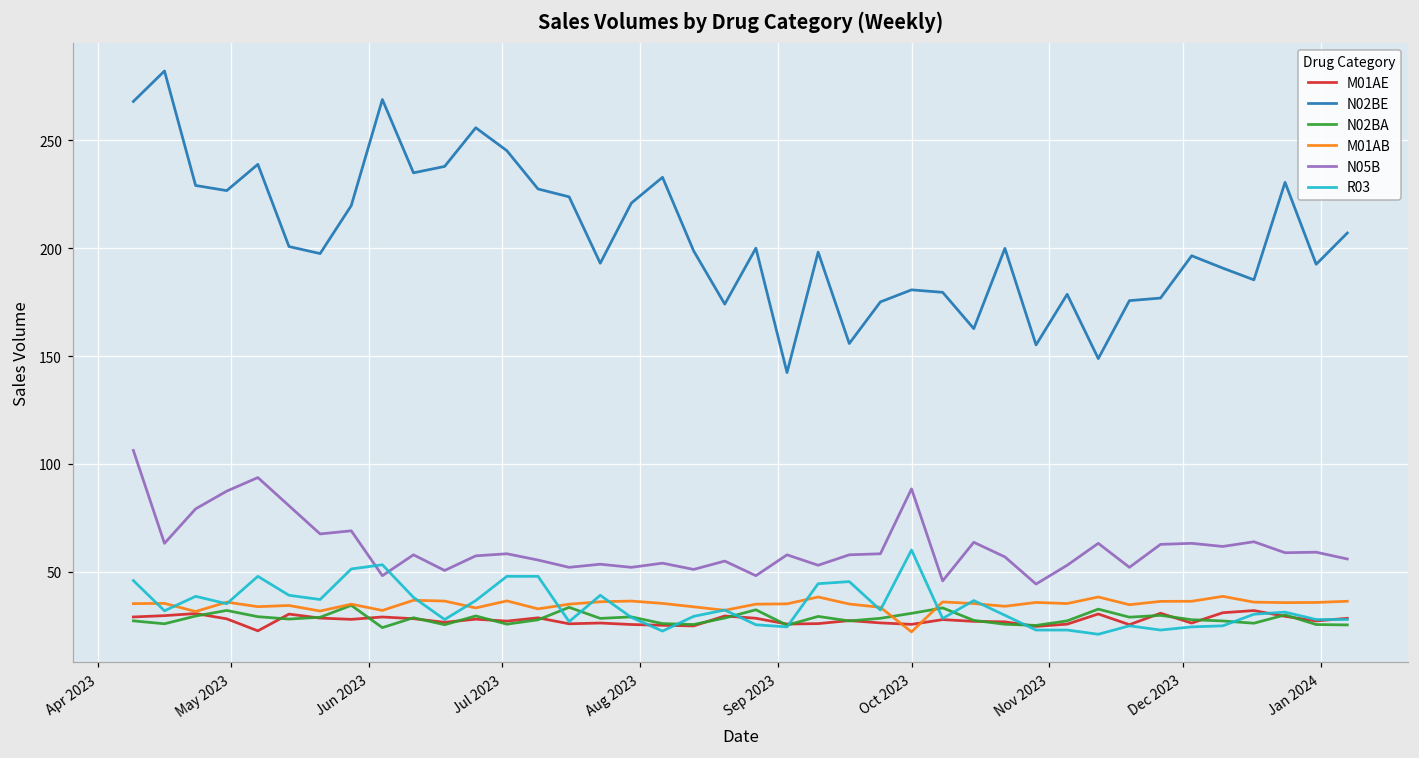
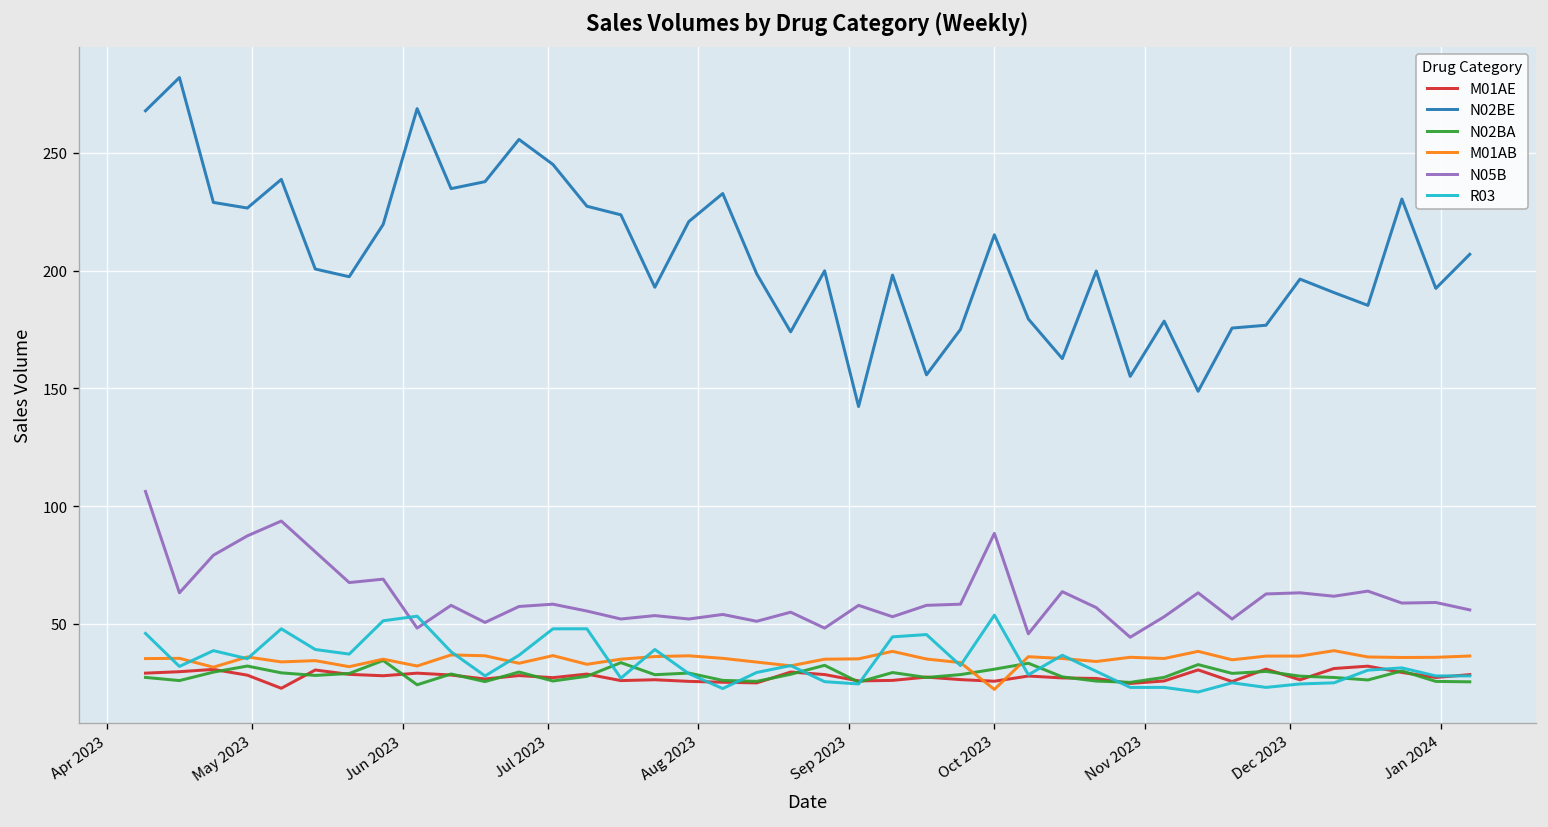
  {
    "M01AE": {
      "Oct 2023": 26
    },
    "N02BE": {
-     "Oct 2023": 181
+     "Oct 2023": 215
    },
    "N02BA": {
      "Oct 2023": 31
    },
    "M01AB": {
      "Oct 2023": 22
    },
    "N05B": {
      "Oct 2023": 88
    },
    "R03": {
-     "Oct 2023": 60
+     "Oct 2023": 54
    }
  }
